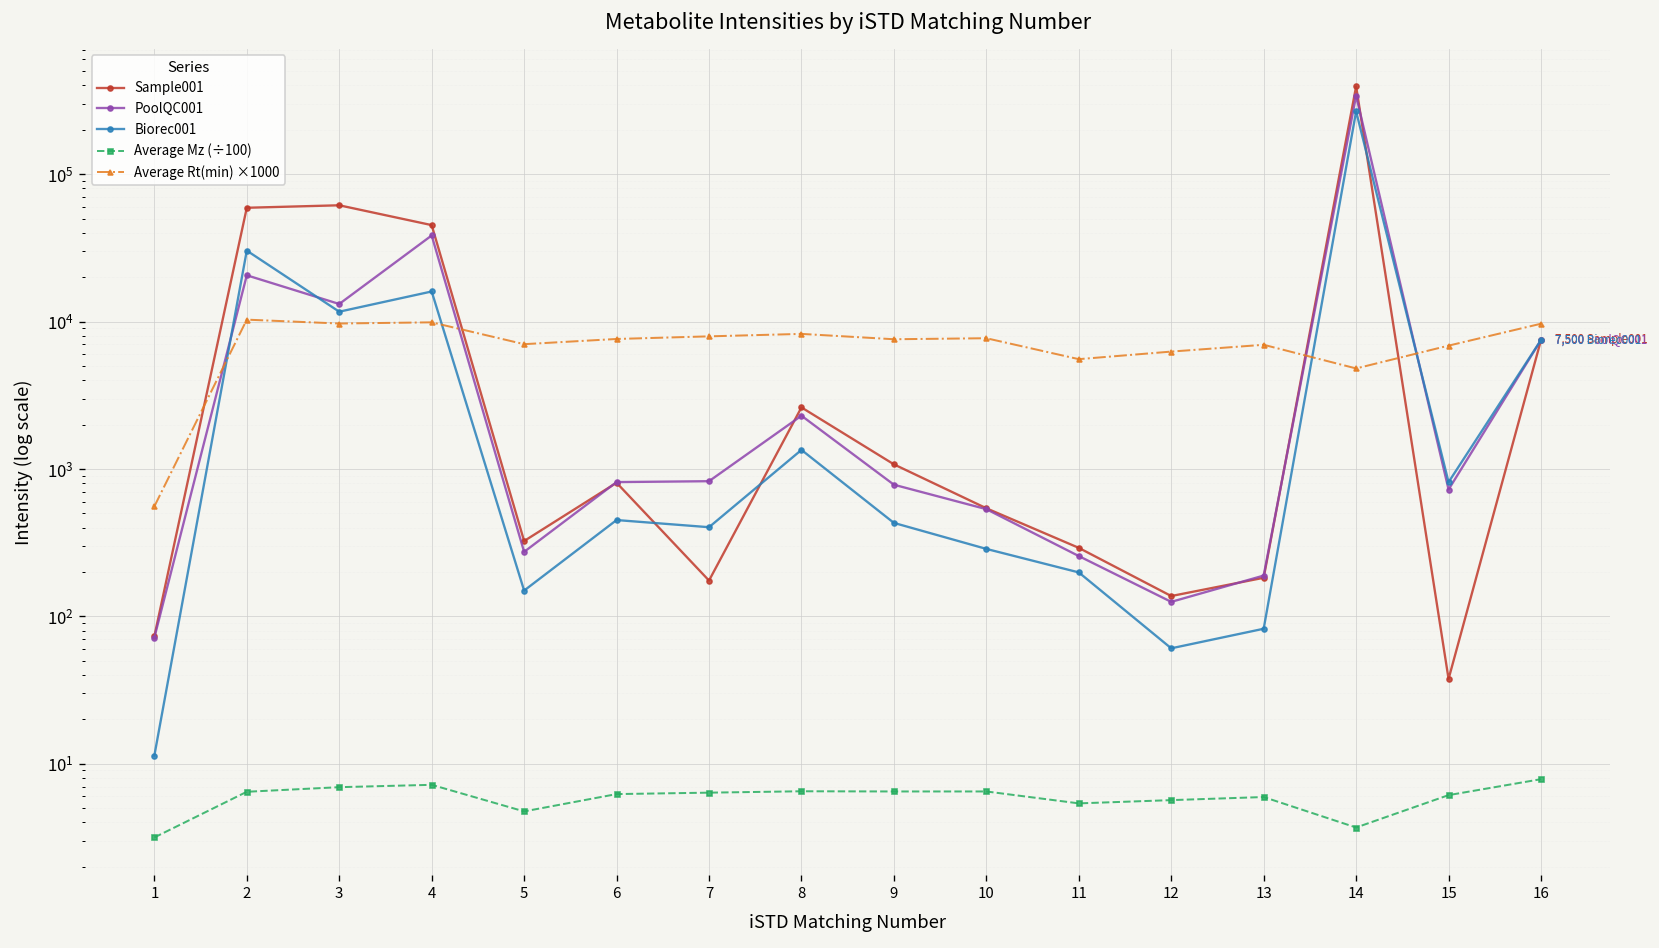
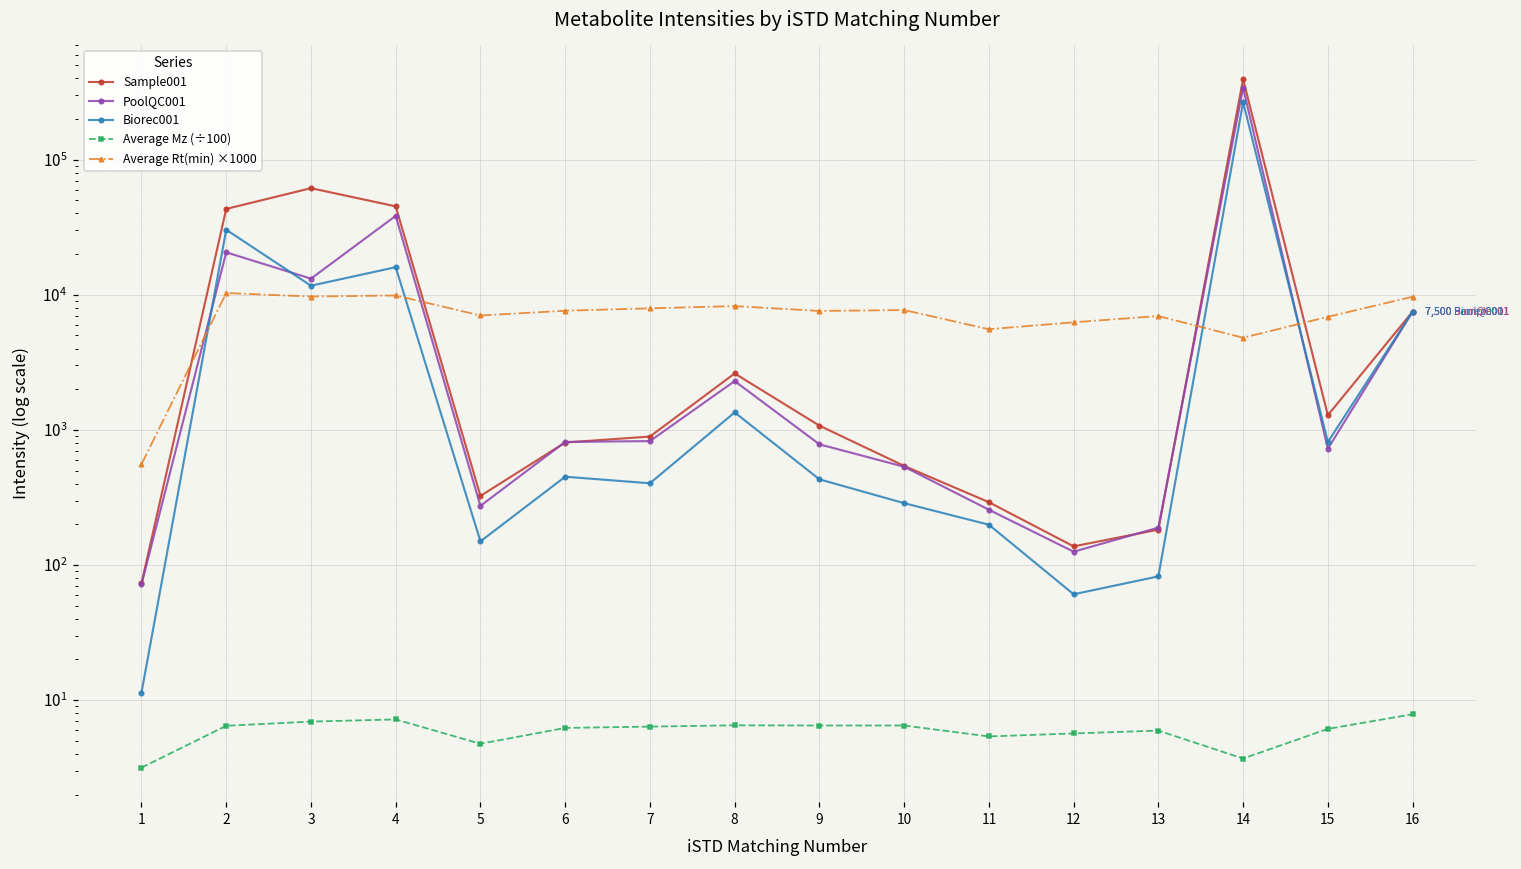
  {
    "Sample001": {
-     "2": 60000,
+     "2": 43000,
      "3": 60000,
      "4": 45000,
      "5": 320,
-     "7": 170,
+     "7": 900,
      "8": 2600,
      "9": 1100,
      "11": 290,
      "12": 140,
      "14": 390000,
-     "15": 38
+     "15": 1300
    },
    "PoolQC001": {
      "2": 21000,
      "3": 13000,
      "4": 38000,
      "5": 270,
      "7": 800,
      "8": 2300,
      "9": 800,
      "11": 260,
      "12": 130,
      "14": 340000,
      "15": 700
    },
    "Biorec001": {
      "1": 11,
      "2": 30000,
      "3": 12000,
      "4": 16000,
      "5": 150,
      "6": 450,
      "7": 400,
      "8": 1300,
      "9": 430,
      "10": 290,
      "11": 200,
      "12": 60,
      "13": 80,
      "14": 270000,
      "15": 800
    },
    "Average Mz (÷100)": {
      "1": 3.2,
      "2": 6,
      "3": 7,
      "4": 7,
      "5": 4.8,
      "6": 6,
      "7": 6,
      "8": 7,
      "9": 6,
      "10": 6,
      "11": 5,
      "12": 6,
      "13": 6,
      "14": 3.7,
      "15": 6,
      "16": 8
    },
    "Average Rt(min) ×1000": {
      "1": 600,
      "2": 10000,
      "3": 10000,
      "4": 10000,
      "5": 7000,
      "6": 8000,
      "7": 8000,
      "8": 8000,
      "9": 8000,
      "10": 8000,
      "11": 6000,
      "12": 6000,
      "13": 7000,
      "14": 4800,
      "15": 7000,
      "16": 10000
    }
  }
